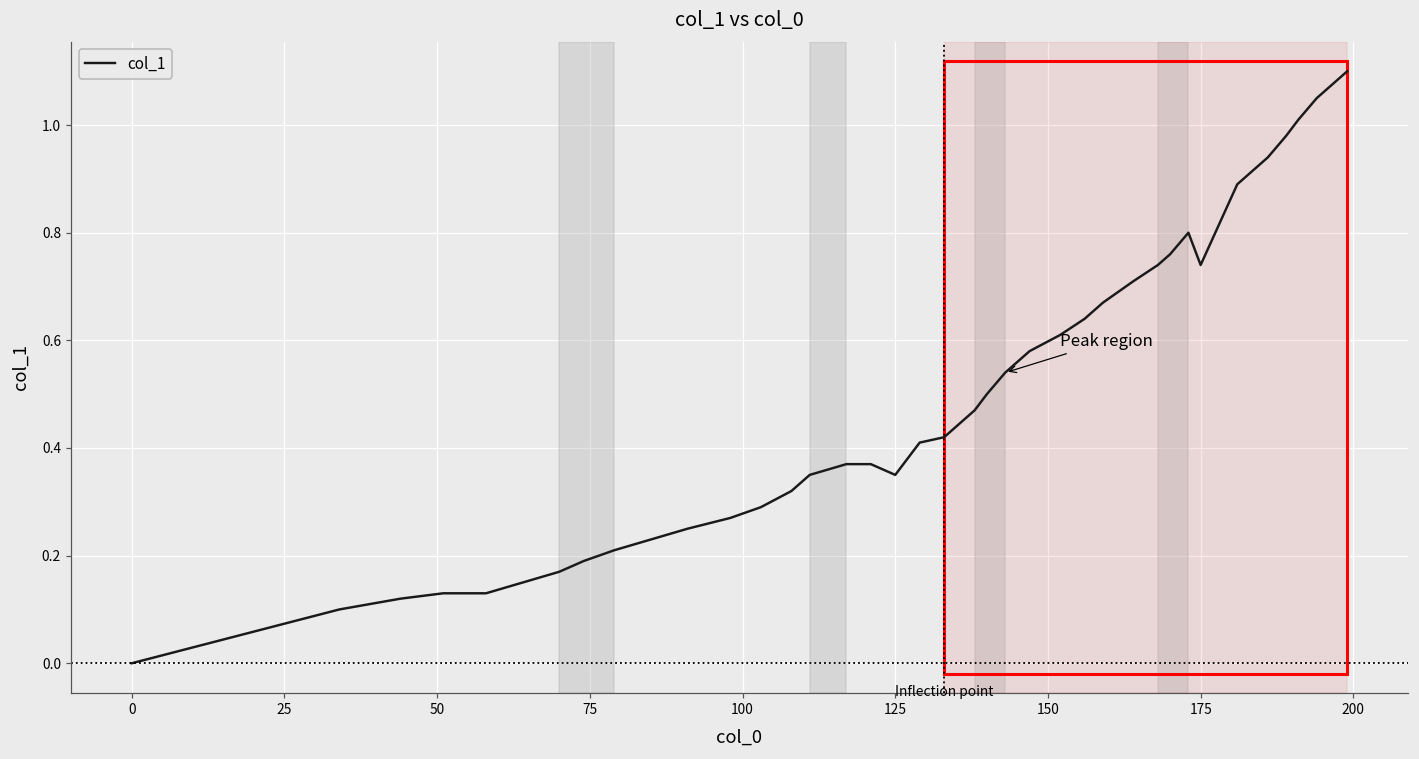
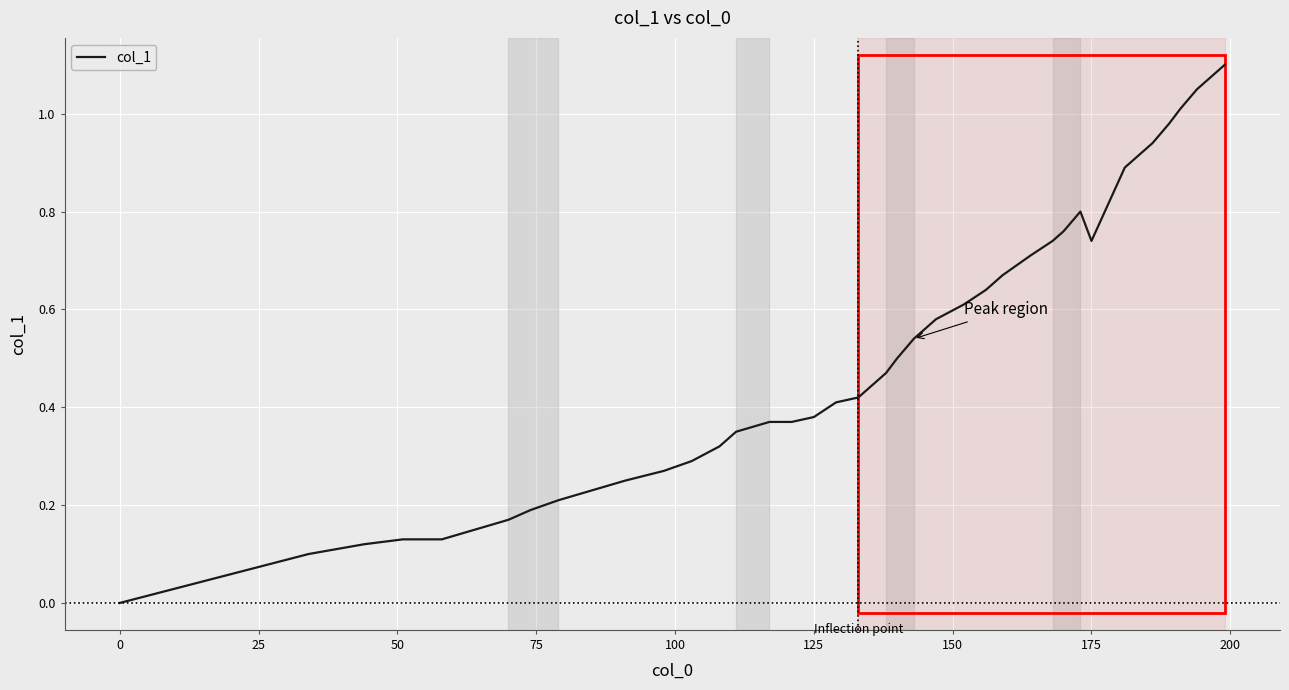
  {
    "0": 0.00,
-   "125": 0.35,
+   "125": 0.38,
    "175": 0.74
  }
